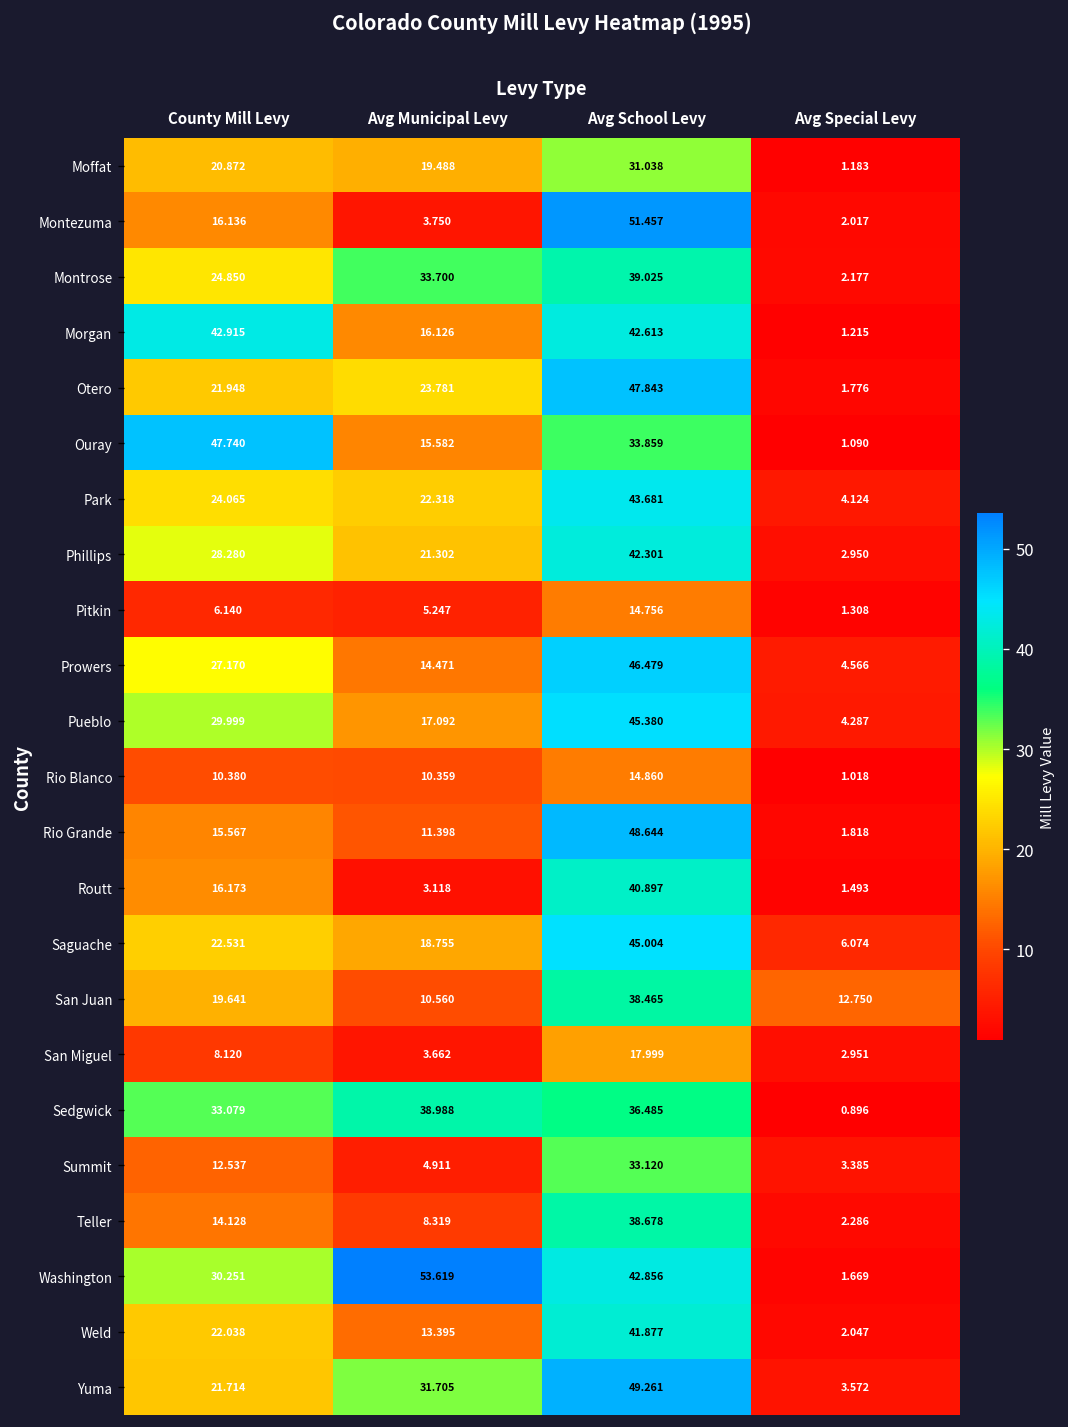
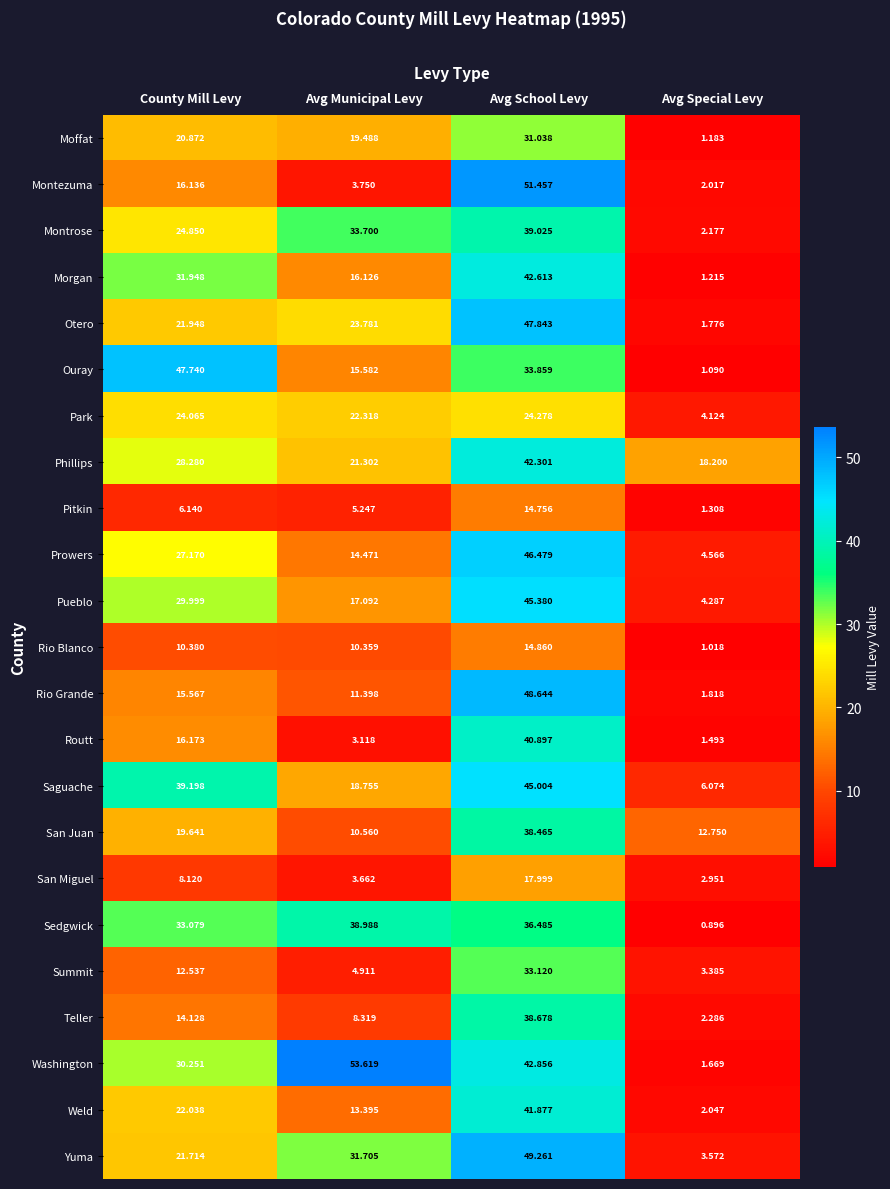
  {
    "Moffat": {
      "County Mill Levy": 20.872,
      "Avg Municipal Levy": 19.488,
      "Avg School Levy": 31.038,
      "Avg Special Levy": 1.183
    },
    "Montezuma": {
      "County Mill Levy": 16.136,
      "Avg Municipal Levy": 3.750,
      "Avg School Levy": 51.457,
      "Avg Special Levy": 2.017
    },
    "Montrose": {
      "County Mill Levy": 24.850,
      "Avg Municipal Levy": 33.700,
      "Avg School Levy": 39.025,
      "Avg Special Levy": 2.177
    },
    "Morgan": {
-     "County Mill Levy": 42.915,
+     "County Mill Levy": 31.948,
      "Avg Municipal Levy": 16.126,
      "Avg School Levy": 42.613,
      "Avg Special Levy": 1.215
    },
    "Otero": {
      "County Mill Levy": 21.948,
      "Avg Municipal Levy": 23.781,
      "Avg School Levy": 47.843,
      "Avg Special Levy": 1.776
    },
    "Ouray": {
      "County Mill Levy": 47.740,
      "Avg Municipal Levy": 15.582,
      "Avg School Levy": 33.859,
      "Avg Special Levy": 1.090
    },
    "Park": {
      "County Mill Levy": 24.065,
      "Avg Municipal Levy": 22.318,
-     "Avg School Levy": 43.681,
+     "Avg School Levy": 24.278,
      "Avg Special Levy": 4.124
    },
    "Phillips": {
      "County Mill Levy": 28.280,
      "Avg Municipal Levy": 21.302,
      "Avg School Levy": 42.301,
-     "Avg Special Levy": 2.950
+     "Avg Special Levy": 18.200
    },
    "Pitkin": {
      "County Mill Levy": 6.140,
      "Avg Municipal Levy": 5.247,
      "Avg School Levy": 14.756,
      "Avg Special Levy": 1.308
    },
    "Prowers": {
      "County Mill Levy": 27.170,
      "Avg Municipal Levy": 14.471,
      "Avg School Levy": 46.479,
      "Avg Special Levy": 4.566
    },
    "Pueblo": {
      "County Mill Levy": 29.999,
      "Avg Municipal Levy": 17.092,
      "Avg School Levy": 45.380,
      "Avg Special Levy": 4.287
    },
    "Rio Blanco": {
      "County Mill Levy": 10.380,
      "Avg Municipal Levy": 10.359,
      "Avg School Levy": 14.860,
      "Avg Special Levy": 1.018
    },
    "Rio Grande": {
      "County Mill Levy": 15.567,
      "Avg Municipal Levy": 11.398,
      "Avg School Levy": 48.644,
      "Avg Special Levy": 1.818
    },
    "Routt": {
      "County Mill Levy": 16.173,
      "Avg Municipal Levy": 3.118,
      "Avg School Levy": 40.897,
      "Avg Special Levy": 1.493
    },
    "Saguache": {
-     "County Mill Levy": 22.531,
+     "County Mill Levy": 39.198,
      "Avg Municipal Levy": 18.755,
      "Avg School Levy": 45.004,
      "Avg Special Levy": 6.074
    },
    "San Juan": {
      "County Mill Levy": 19.641,
      "Avg Municipal Levy": 10.560,
      "Avg School Levy": 38.465,
      "Avg Special Levy": 12.750
    },
    "San Miguel": {
      "County Mill Levy": 8.120,
      "Avg Municipal Levy": 3.662,
      "Avg School Levy": 17.999,
      "Avg Special Levy": 2.951
    },
    "Sedgwick": {
      "County Mill Levy": 33.079,
      "Avg Municipal Levy": 38.988,
      "Avg School Levy": 36.485,
      "Avg Special Levy": 0.896
    },
    "Summit": {
      "County Mill Levy": 12.537,
      "Avg Municipal Levy": 4.911,
      "Avg School Levy": 33.120,
      "Avg Special Levy": 3.385
    },
    "Teller": {
      "County Mill Levy": 14.128,
      "Avg Municipal Levy": 8.319,
      "Avg School Levy": 38.678,
      "Avg Special Levy": 2.286
    },
    "Washington": {
      "County Mill Levy": 30.251,
      "Avg Municipal Levy": 53.619,
      "Avg School Levy": 42.856,
      "Avg Special Levy": 1.669
    },
    "Weld": {
      "County Mill Levy": 22.038,
      "Avg Municipal Levy": 13.395,
      "Avg School Levy": 41.877,
      "Avg Special Levy": 2.047
    },
    "Yuma": {
      "County Mill Levy": 21.714,
      "Avg Municipal Levy": 31.705,
      "Avg School Levy": 49.261,
      "Avg Special Levy": 3.572
    }
  }
